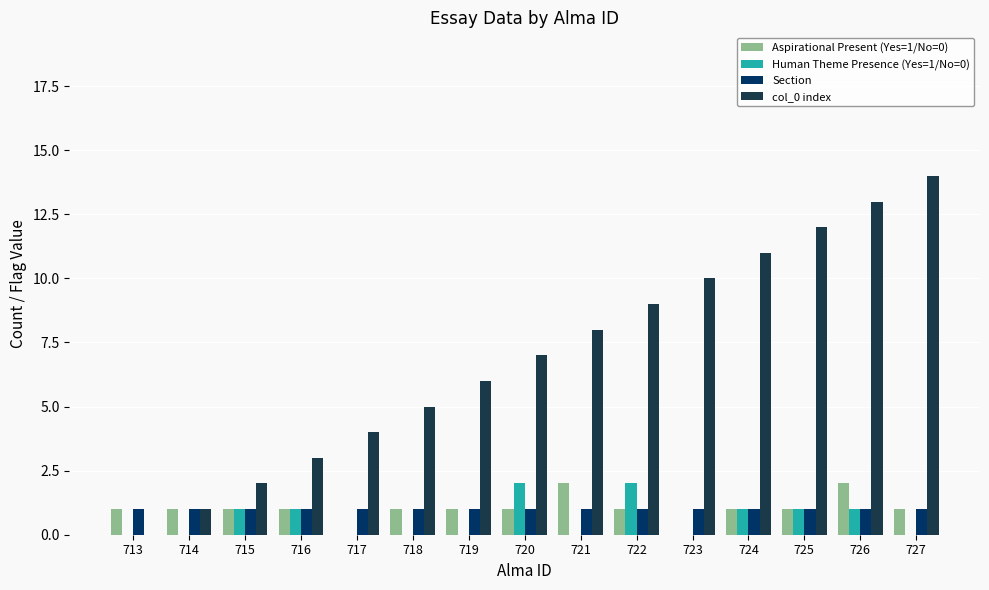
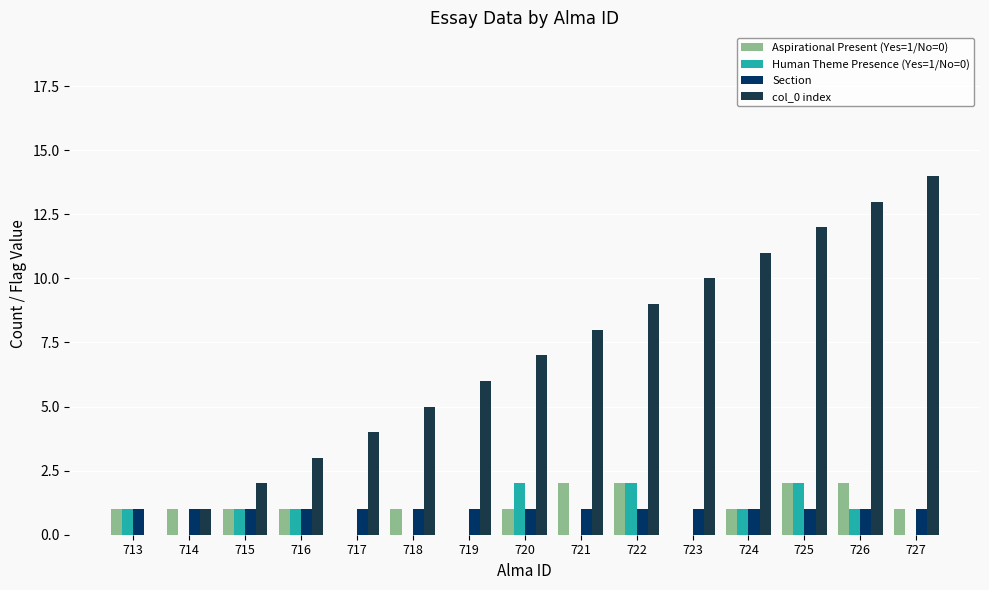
  {
    "Aspirational Present (Yes=1/No=0)": {
      "713": 1,
      "714": 1,
      "715": 1,
      "716": 1,
      "717": 0,
      "718": 1,
-     "719": 1,
+     "719": 0,
      "720": 1,
      "721": 2,
-     "722": 1,
+     "722": 2,
      "723": 0,
      "724": 1,
-     "725": 1,
+     "725": 2,
      "726": 2,
      "727": 1
    },
    "Human Theme Presence (Yes=1/No=0)": {
-     "713": 0,
+     "713": 1,
      "714": 0,
      "715": 1,
      "716": 1,
      "717": 0,
      "718": 0,
      "719": 0,
      "720": 2,
      "721": 0,
      "722": 2,
      "723": 0,
      "724": 1,
-     "725": 1,
+     "725": 2,
      "726": 1,
      "727": 0
    }
  }
